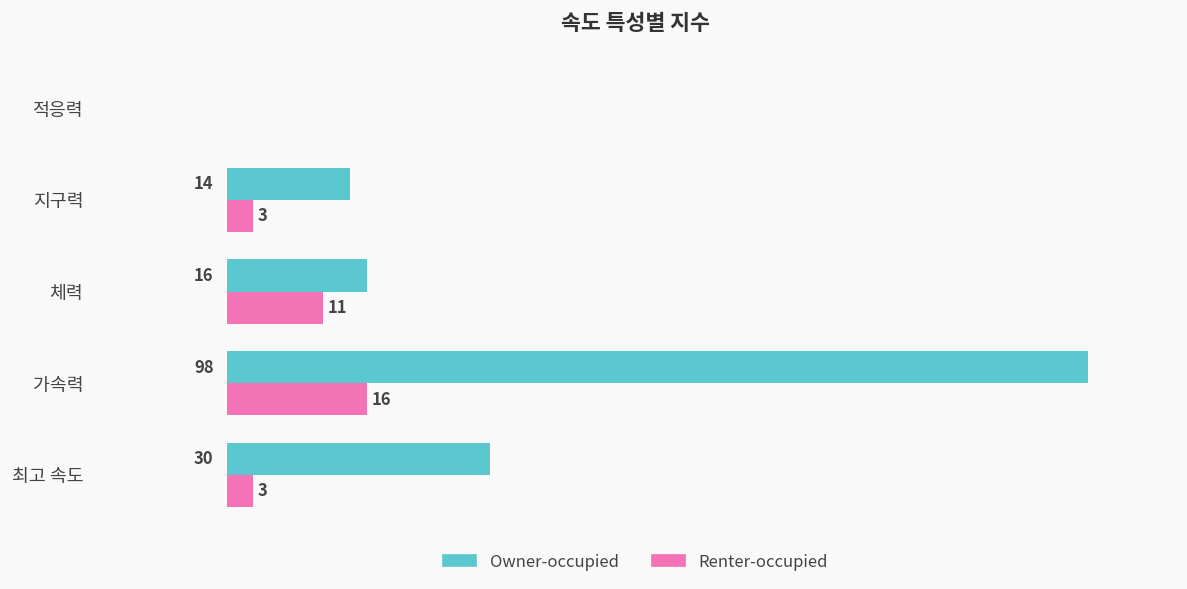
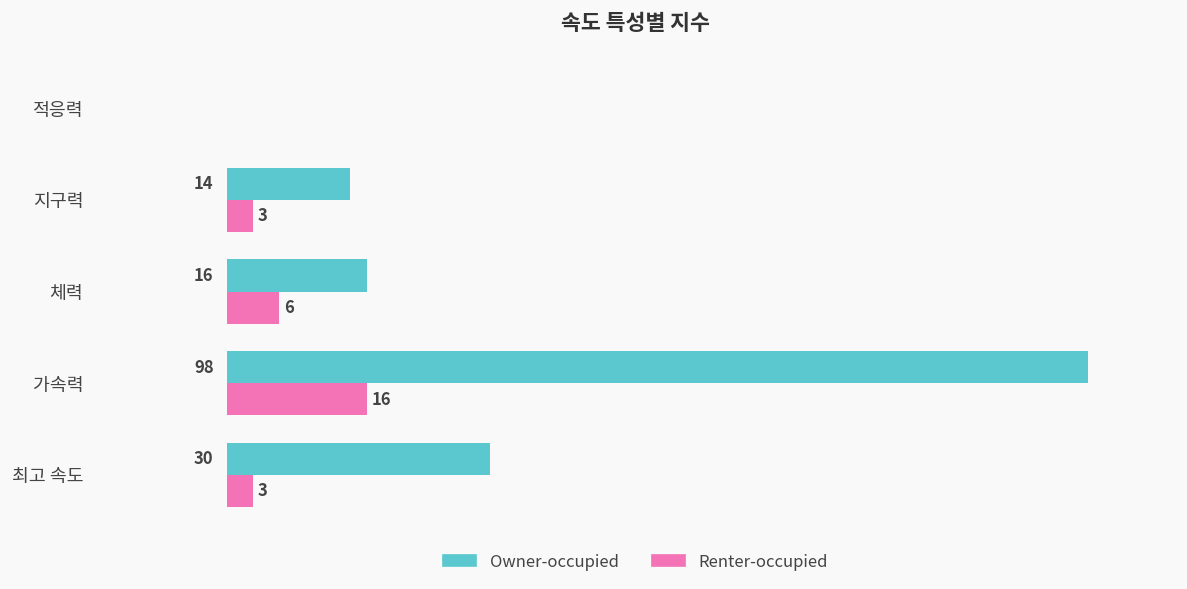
  {
    "Renter-occupied": {
      "지구력": 3,
-     "체력": 11,
+     "체력": 6,
      "가속력": 16,
      "최고 속도": 3
    }
  }
